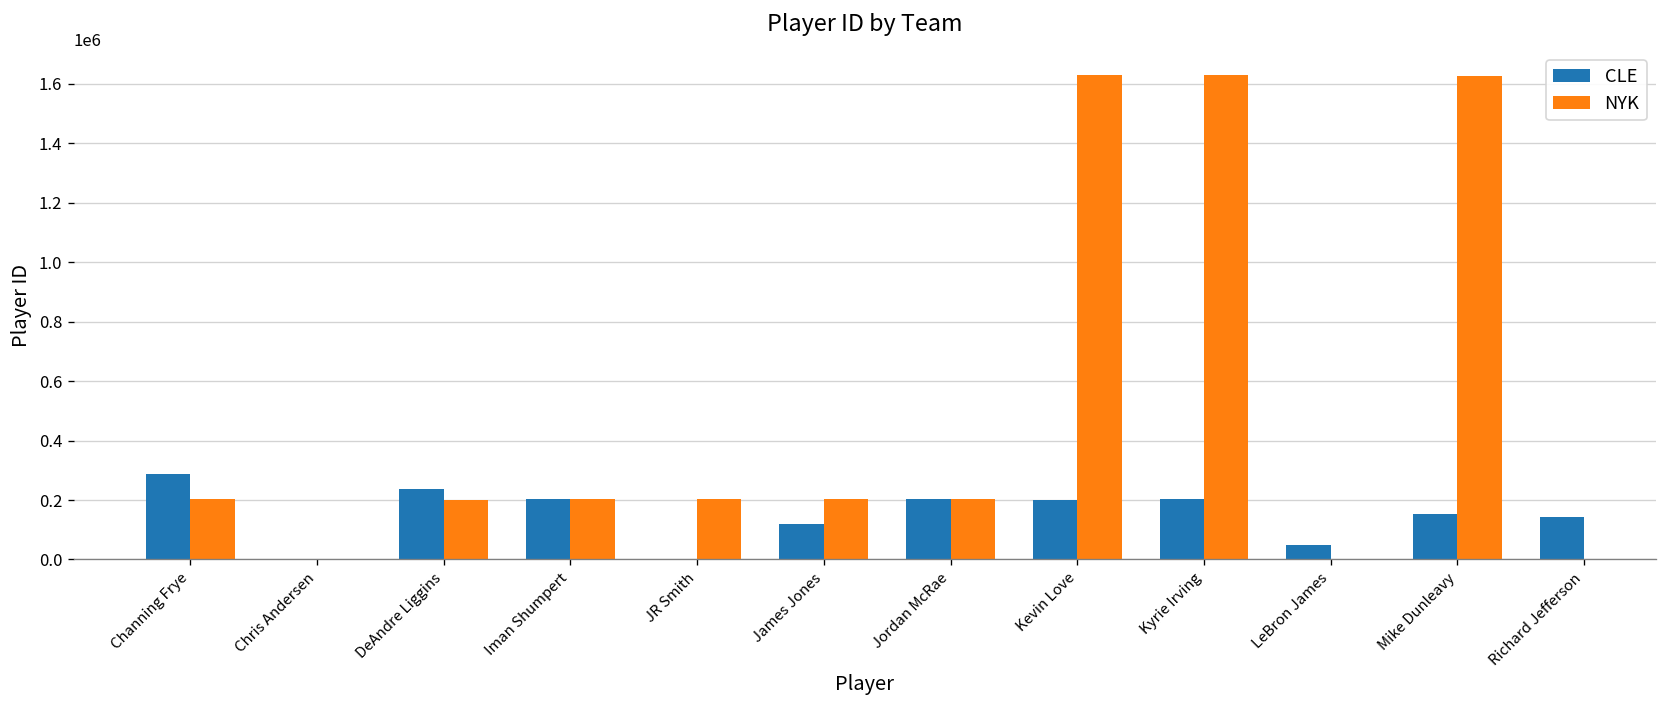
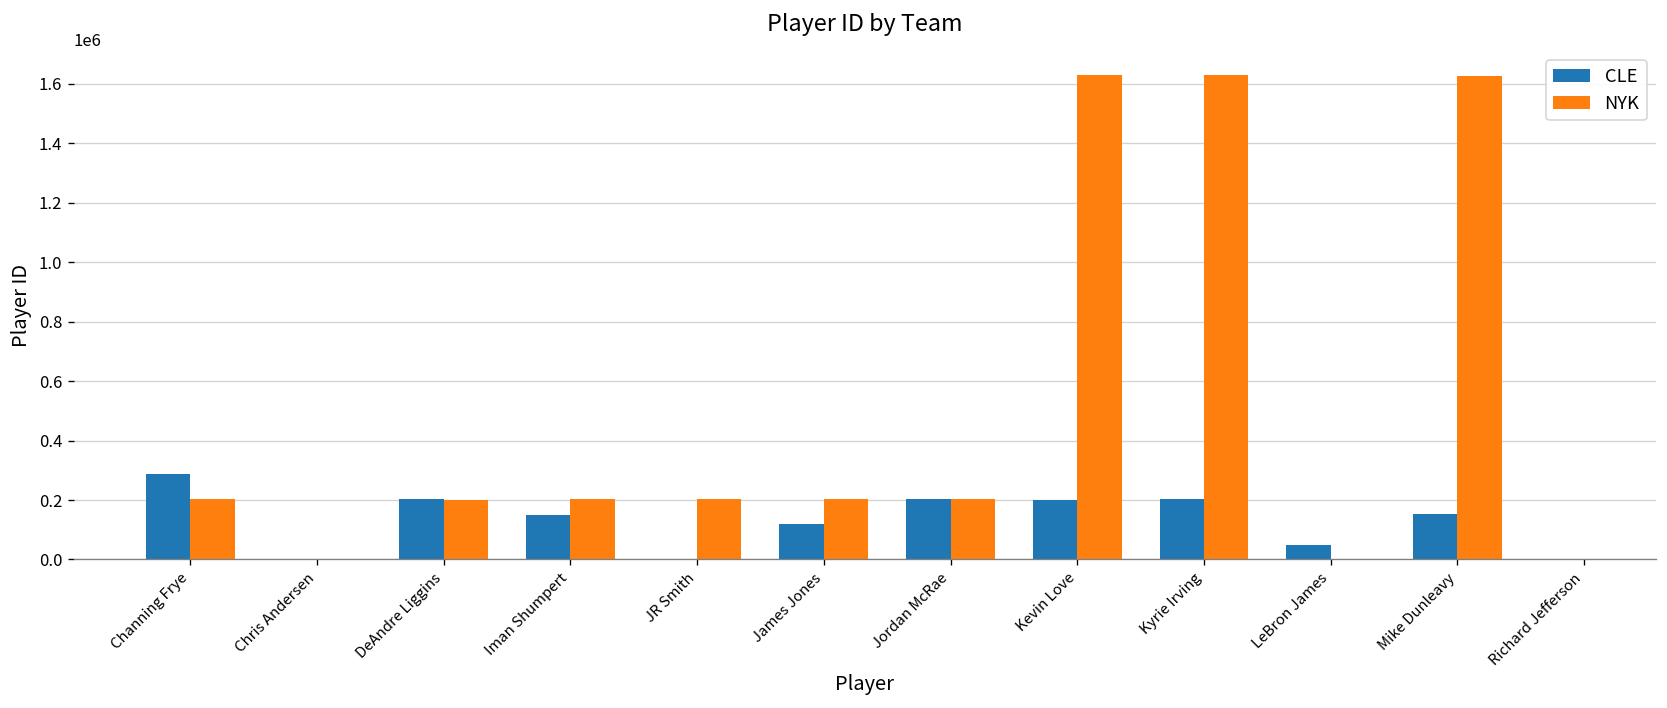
  {
    "CLE": {
      "Channing Frye": 290000,
-     "DeAndre Liggins": 240000,
-     "Iman Shumpert": 200000,
+     "DeAndre Liggins": 200000,
+     "Iman Shumpert": 150000,
      "James Jones": 120000,
      "Jordan McRae": 200000,
      "Kevin Love": 200000,
      "Kyrie Irving": 200000,
      "LeBron James": 50000,
      "Mike Dunleavy": 150000,
-     "Richard Jefferson": 140000
+     "Richard Jefferson": 0
    }
  }
